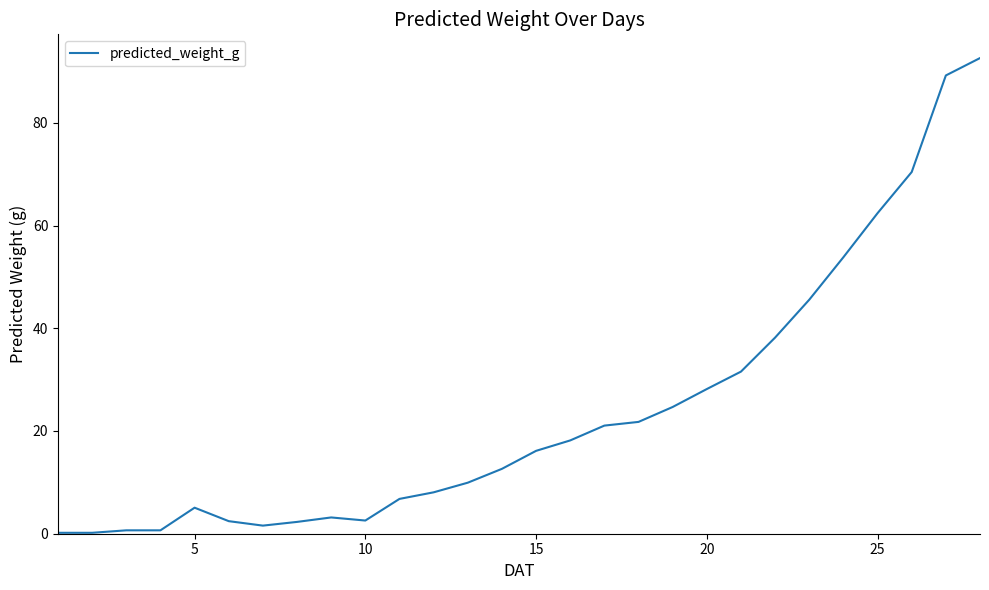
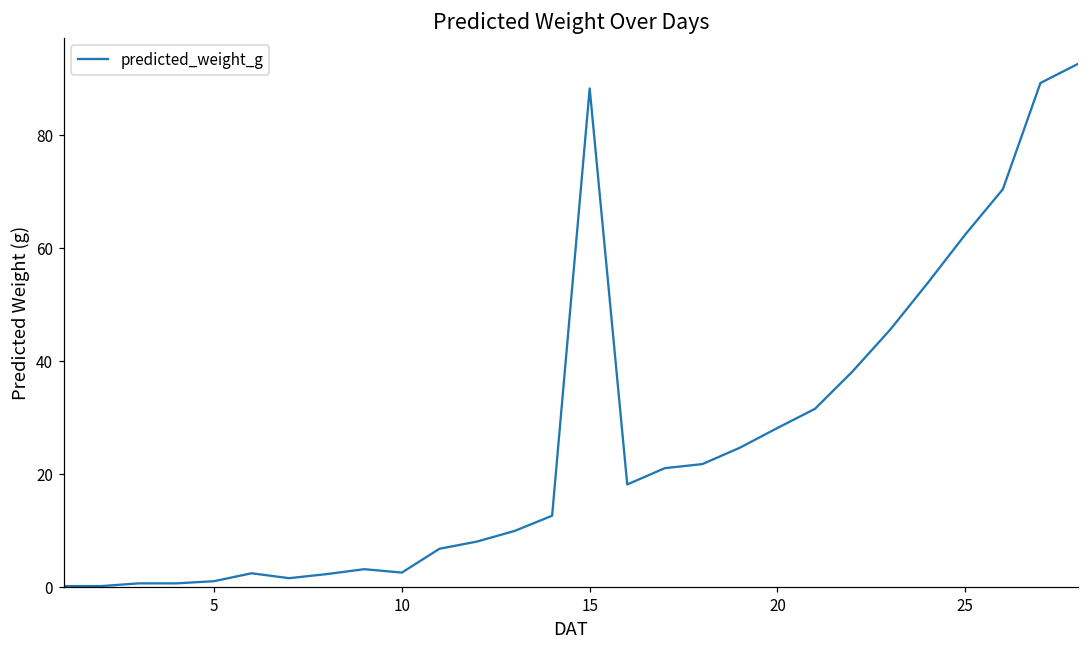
  {
-   "5": 5,
+   "5": 1,
    "10": 3,
-   "15": 16,
+   "15": 88,
    "20": 28,
    "25": 62
  }
